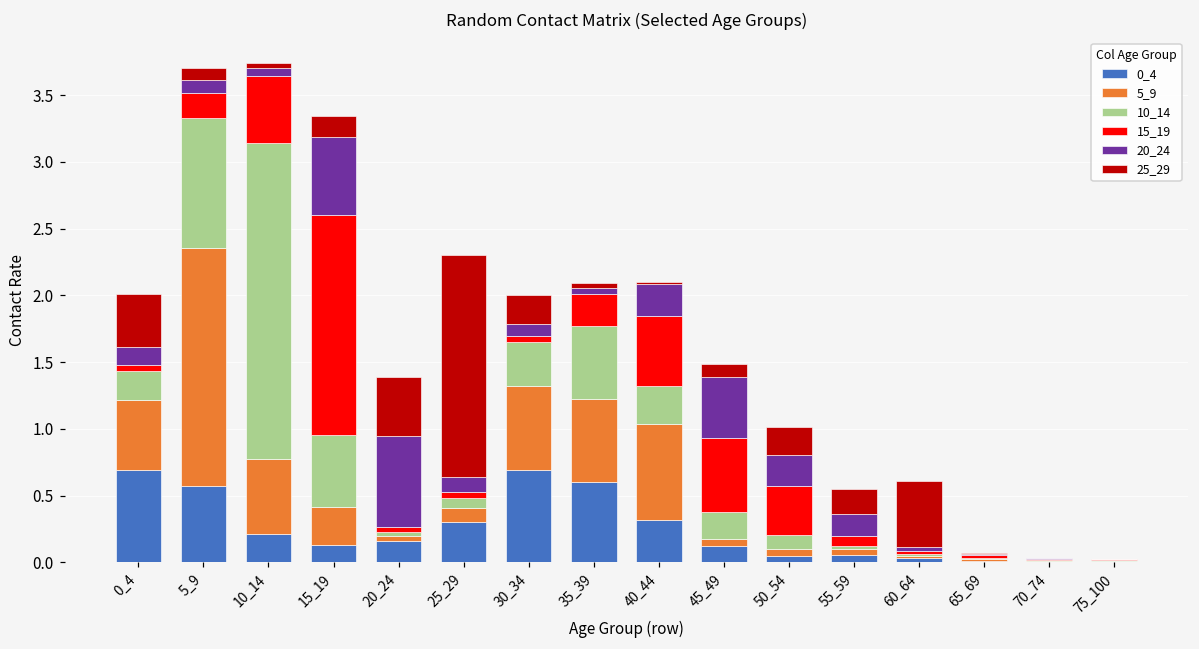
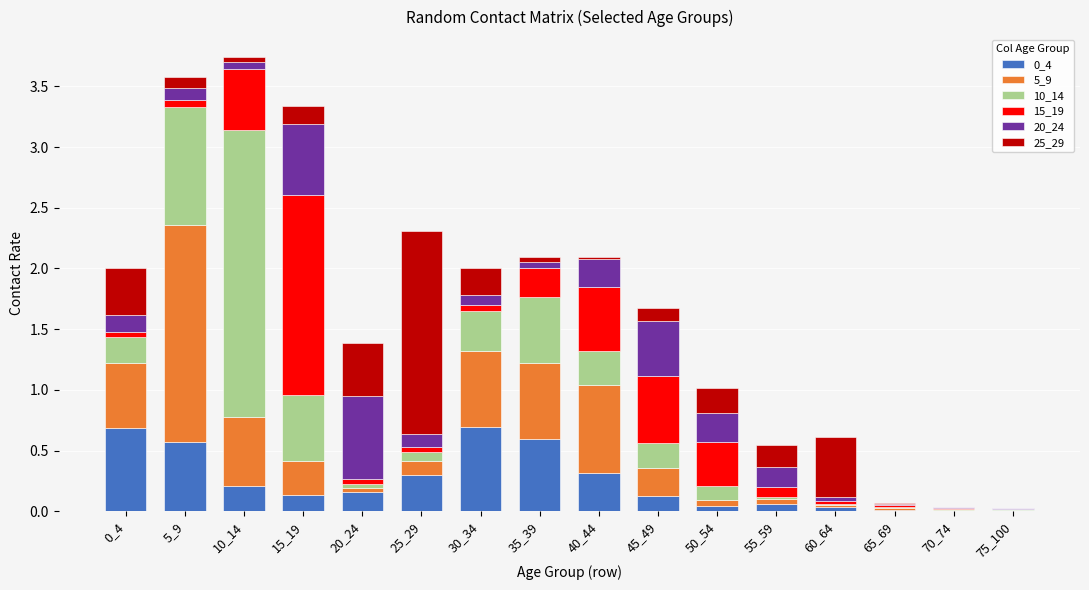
  {
    "0_4": {
      "0_4": 0.69,
      "5_9": 0.57,
      "10_14": 0.21,
      "15_19": 0.13,
      "20_24": 0.16,
      "25_29": 0.30,
      "30_34": 0.69,
      "35_39": 0.60,
      "40_44": 0.31,
      "45_49": 0.12,
      "50_54": 0.04,
      "55_59": 0.06,
      "60_64": 0.03
    },
    "5_9": {
      "0_4": 0.53,
      "5_9": 1.79,
      "10_14": 0.56,
      "15_19": 0.28,
      "20_24": 0.03,
      "25_29": 0.11,
      "30_34": 0.63,
      "35_39": 0.62,
      "40_44": 0.72,
-     "45_49": 0.05,
+     "45_49": 0.23,
      "50_54": 0.05,
      "55_59": 0.04
    },
    "10_14": {
      "0_4": 0.21,
      "5_9": 0.98,
      "10_14": 2.36,
      "15_19": 0.54,
      "20_24": 0.03,
      "25_29": 0.07,
      "30_34": 0.33,
      "35_39": 0.55,
      "40_44": 0.29,
      "45_49": 0.21,
      "50_54": 0.11
    },
    "15_19": {
      "0_4": 0.05,
-     "5_9": 0.18,
+     "5_9": 0.06,
      "10_14": 0.51,
      "15_19": 1.65,
      "20_24": 0.04,
      "25_29": 0.04,
      "30_34": 0.05,
      "35_39": 0.24,
      "40_44": 0.53,
      "45_49": 0.55,
      "50_54": 0.36,
      "55_59": 0.08,
      "60_64": 0.03,
      "65_69": 0.02
    },
    "20_24": {
      "0_4": 0.14,
      "5_9": 0.10,
      "10_14": 0.06,
      "15_19": 0.58,
      "20_24": 0.68,
      "25_29": 0.11,
      "30_34": 0.09,
      "35_39": 0.05,
      "40_44": 0.23,
      "45_49": 0.46,
      "50_54": 0.24,
      "55_59": 0.16,
      "60_64": 0.03
    },
    "25_29": {
      "0_4": 0.39,
      "5_9": 0.09,
      "10_14": 0.04,
      "15_19": 0.15,
      "20_24": 0.44,
      "25_29": 1.67,
      "30_34": 0.22,
      "35_39": 0.04,
      "45_49": 0.10,
      "50_54": 0.21,
      "55_59": 0.19,
      "60_64": 0.50
    }
  }
